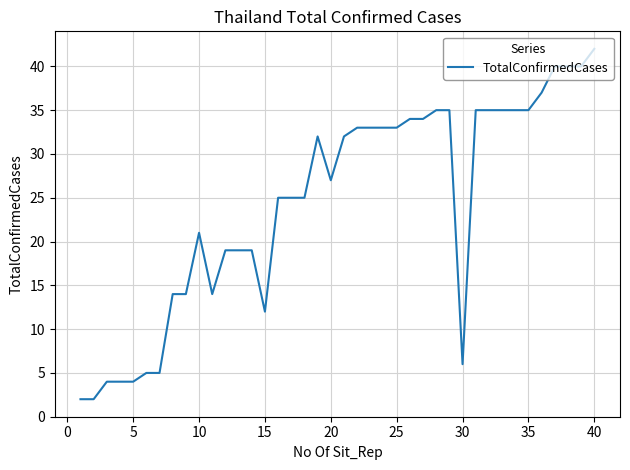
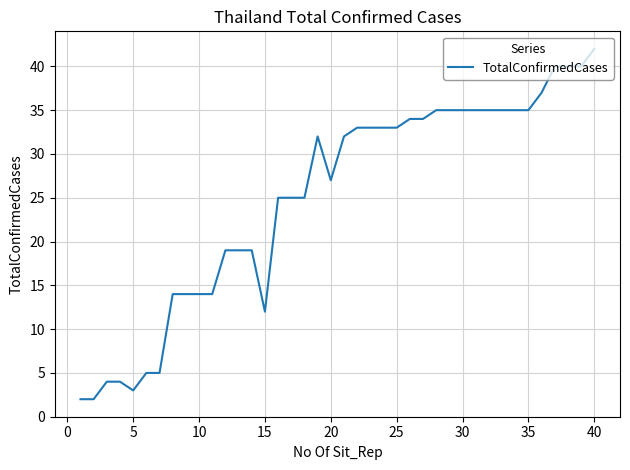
  {
-   "5": 4,
-   "10": 21,
+   "5": 3,
+   "10": 14,
    "15": 12,
    "20": 27,
    "25": 33,
-   "30": 6,
+   "30": 35,
    "35": 35
  }
